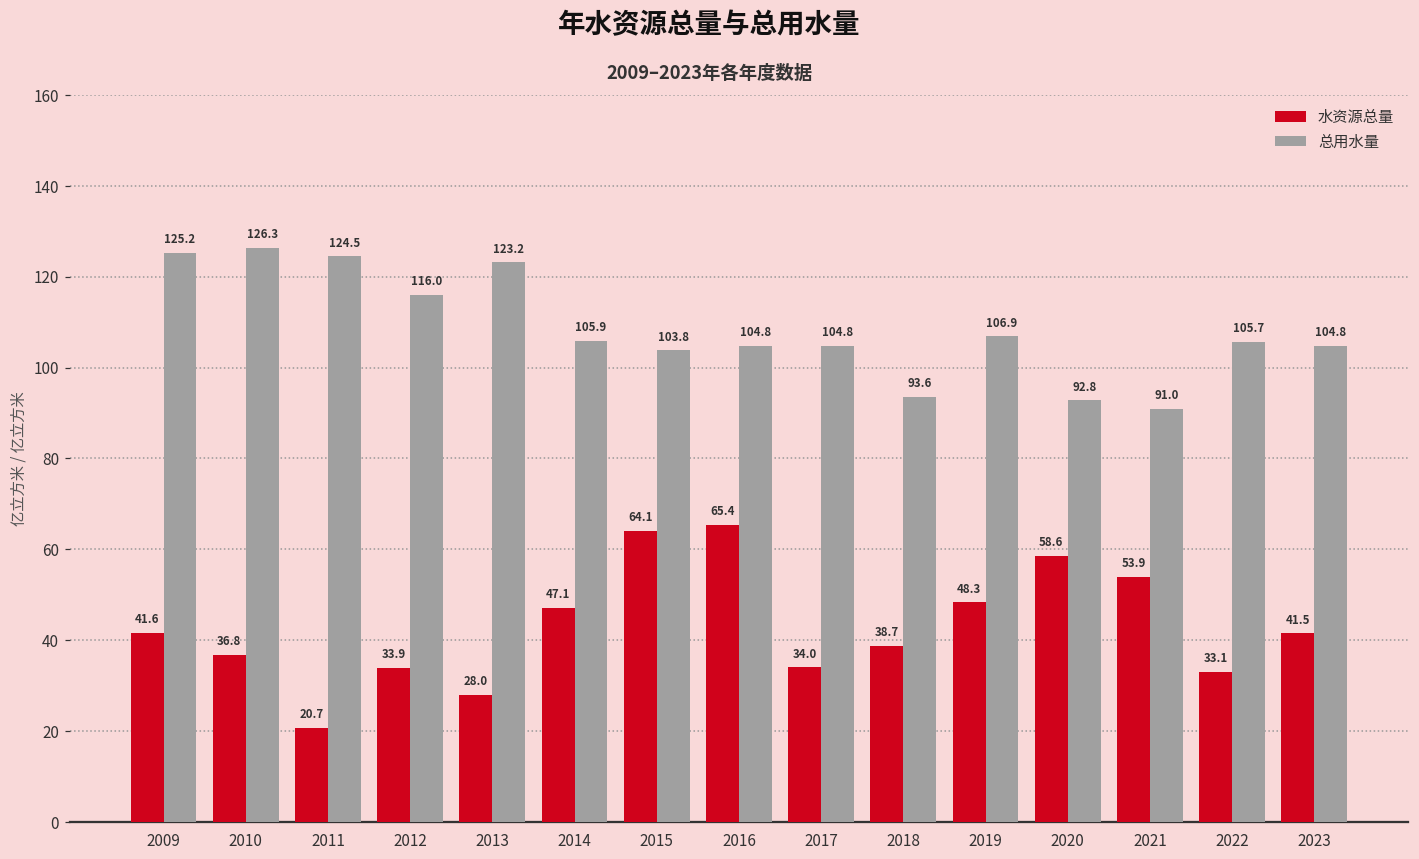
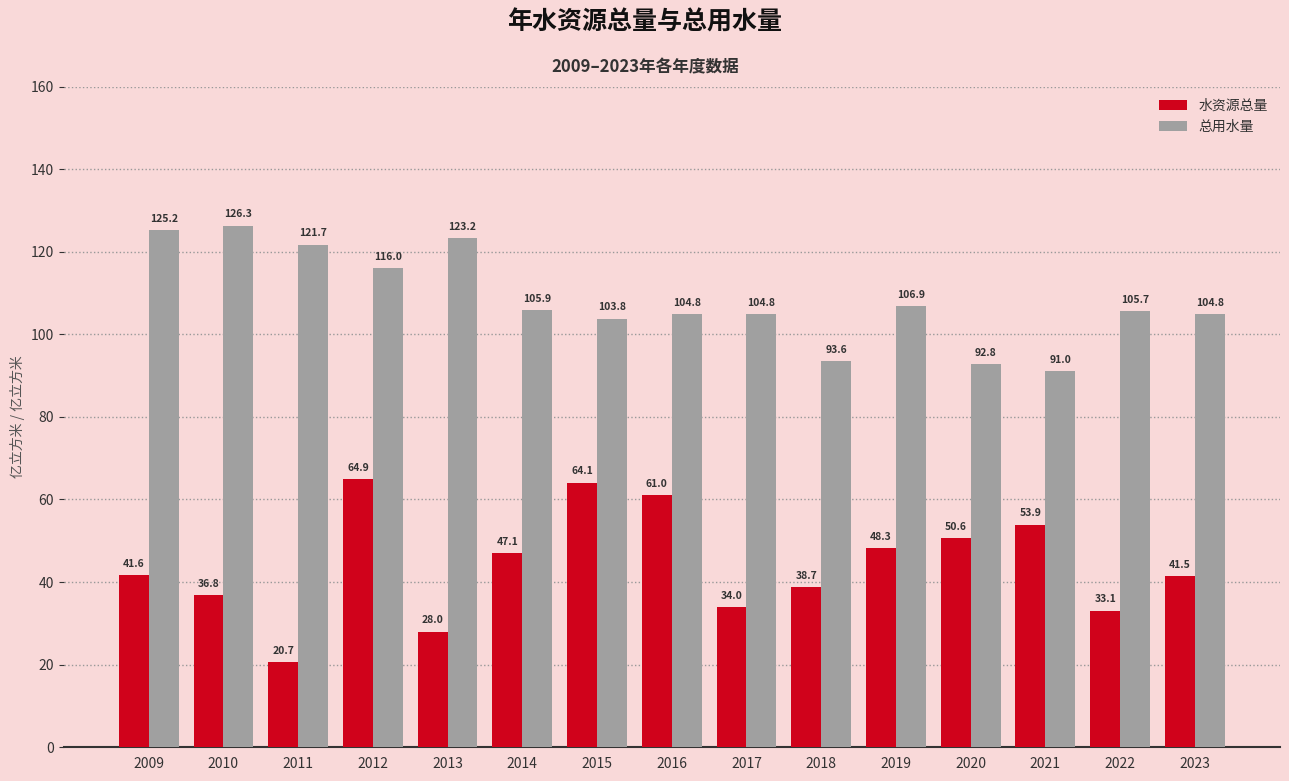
  {
    "水资源总量": {
      "2009": 41.6,
      "2010": 36.8,
      "2011": 20.7,
-     "2012": 33.9,
+     "2012": 64.9,
      "2013": 28.0,
      "2014": 47.1,
      "2015": 64.1,
-     "2016": 65.4,
+     "2016": 61.0,
      "2017": 34.0,
      "2018": 38.7,
      "2019": 48.3,
-     "2020": 58.6,
+     "2020": 50.6,
      "2021": 53.9,
      "2022": 33.1,
      "2023": 41.5
    },
    "总用水量": {
      "2009": 125.2,
      "2010": 126.3,
-     "2011": 124.5,
+     "2011": 121.7,
      "2012": 116.0,
      "2013": 123.2,
      "2014": 105.9,
      "2015": 103.8,
      "2016": 104.8,
      "2017": 104.8,
      "2018": 93.6,
      "2019": 106.9,
      "2020": 92.8,
      "2021": 91.0,
      "2022": 105.7,
      "2023": 104.8
    }
  }
